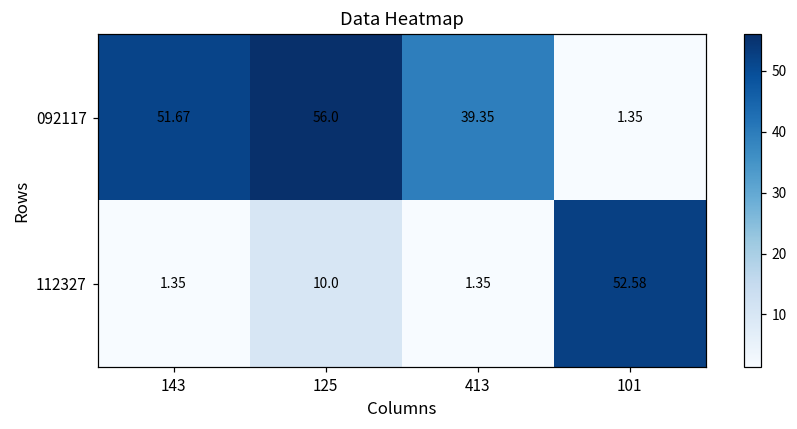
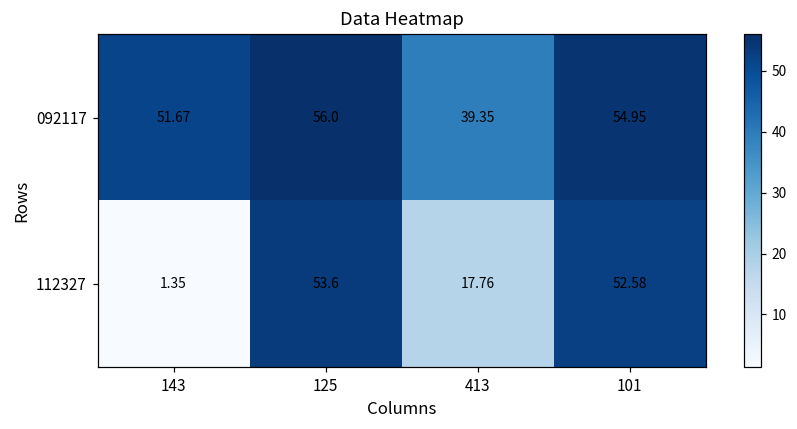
  {
    "092117": {
      "143": 51.67,
      "125": 56.0,
      "413": 39.35,
-     "101": 1.35
+     "101": 54.95
    },
    "112327": {
      "143": 1.35,
-     "125": 10.0,
-     "413": 1.35,
+     "125": 53.6,
+     "413": 17.76,
      "101": 52.58
    }
  }
